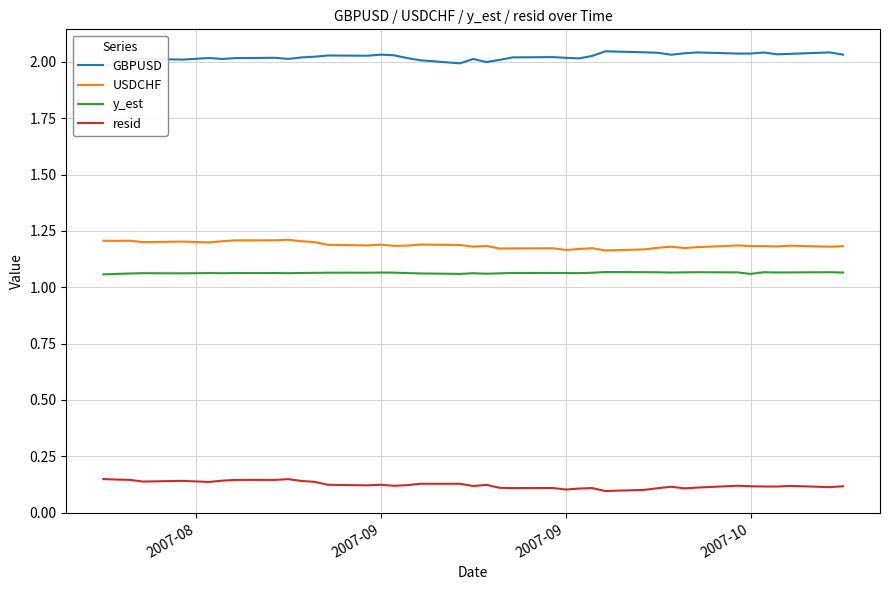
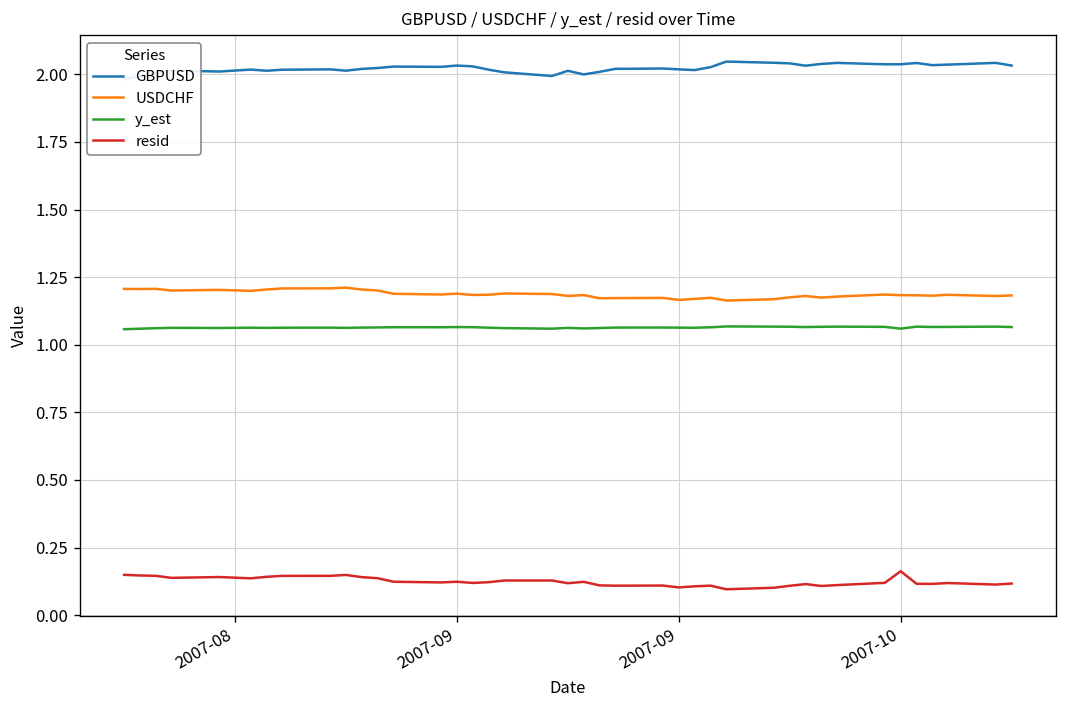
  {
    "GBPUSD": {
      "2007-10": 2.04
    },
    "USDCHF": {
      "2007-10": 1.18
    },
    "y_est": {
      "2007-10": 1.06
    },
    "resid": {
-     "2007-10": 0.12
+     "2007-10": 0.16
    }
  }
